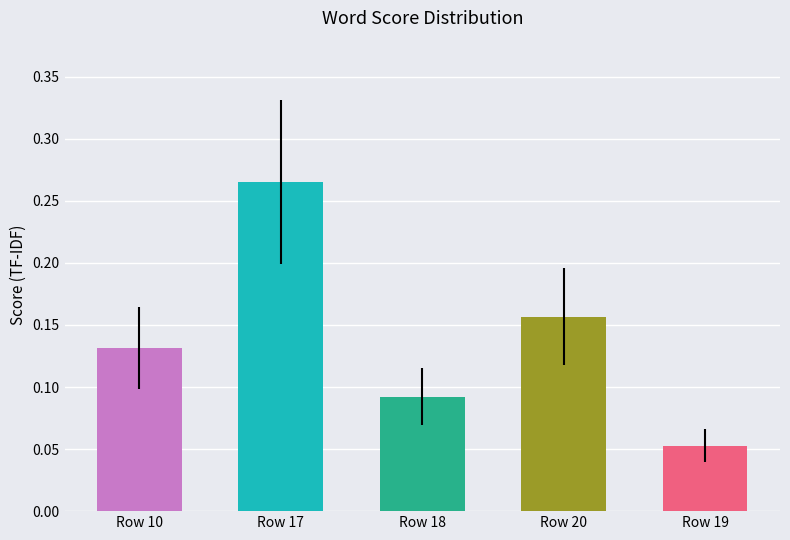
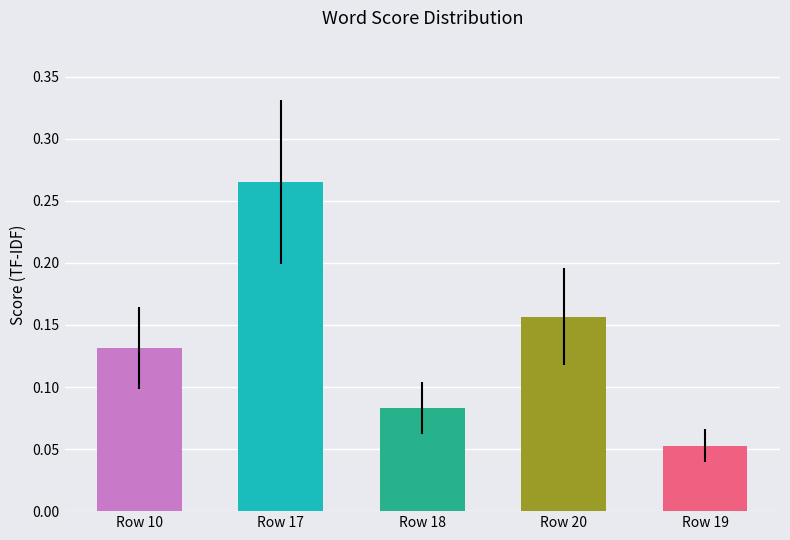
  {
    "Row 10": 0.132,
    "Row 17": 0.265,
-   "Row 18": 0.092,
+   "Row 18": 0.083,
    "Row 20": 0.157,
    "Row 19": 0.053
  }
